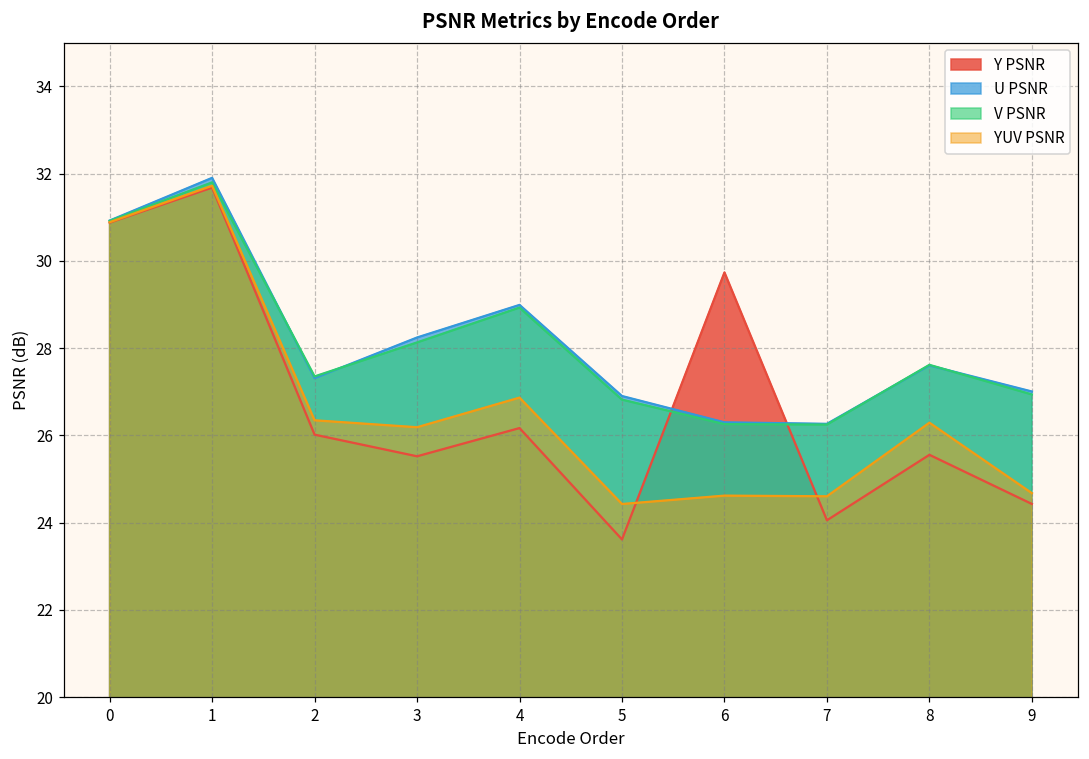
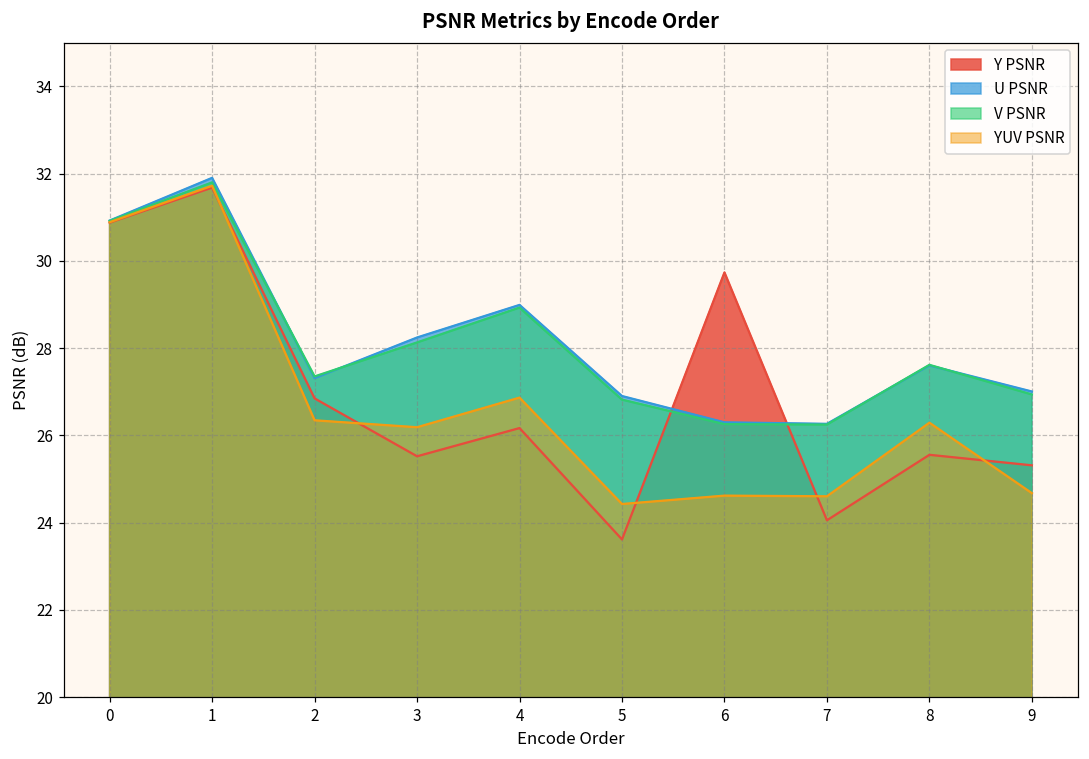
  {
    "Y PSNR": {
-     "2": 26.0,
+     "2": 26.8,
      "3": 25.5,
      "4": 26.2,
      "5": 23.6,
      "6": 29.7,
      "7": 24.1,
      "8": 25.6,
-     "9": 24.4
+     "9": 25.3
    },
    "U PSNR": {
      "1": 31.9,
      "3": 28.2,
      "5": 26.9,
      "9": 27.0
    },
    "V PSNR": {
      "1": 31.8,
      "3": 28.1,
      "5": 26.8,
      "9": 26.9
    },
    "YUV PSNR": {
      "2": 26.3,
      "3": 26.2,
      "4": 26.9,
      "5": 24.4,
      "6": 24.6,
      "7": 24.6,
      "8": 26.3,
      "9": 24.7
    }
  }
